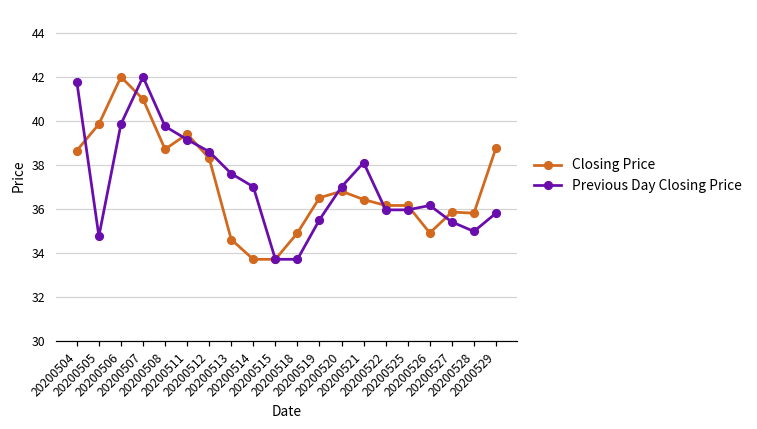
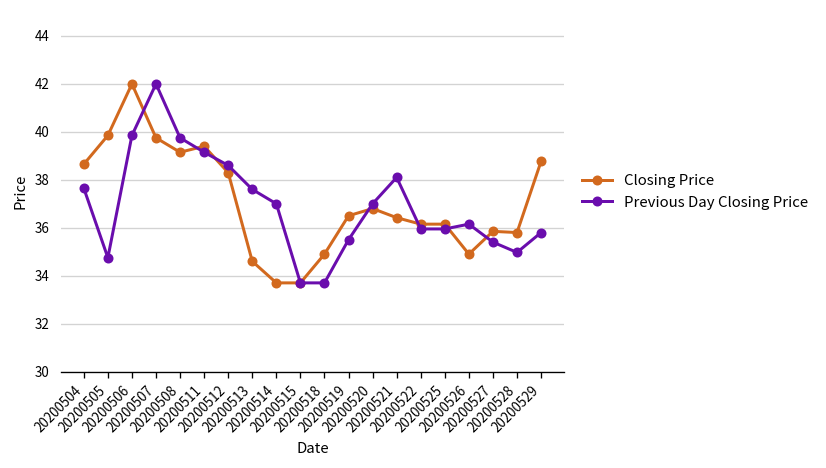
  {
    "Closing Price": {
      "20200504": 38.7,
      "20200505": 39.9,
      "20200506": 42.0,
-     "20200507": 41.0,
-     "20200508": 38.7,
+     "20200507": 39.8,
+     "20200508": 39.2,
      "20200511": 39.4,
      "20200512": 38.3,
      "20200513": 34.6,
      "20200514": 33.7,
      "20200518": 34.9,
      "20200519": 36.5,
      "20200520": 36.8,
      "20200521": 36.4,
      "20200522": 36.2,
      "20200525": 36.2,
      "20200526": 34.9,
      "20200527": 35.9,
      "20200528": 35.8,
      "20200529": 38.8
    },
    "Previous Day Closing Price": {
-     "20200504": 41.8,
+     "20200504": 37.7,
      "20200505": 34.8,
      "20200506": 39.9,
      "20200507": 42.0,
      "20200508": 39.8,
      "20200511": 39.2,
      "20200512": 38.6,
      "20200513": 37.6,
      "20200514": 37.0,
      "20200518": 33.7,
      "20200519": 35.5,
      "20200520": 37.0,
      "20200521": 38.1,
      "20200522": 36.0,
      "20200525": 36.0,
      "20200526": 36.2,
      "20200527": 35.4,
      "20200528": 35.0,
      "20200529": 35.8
    }
  }
